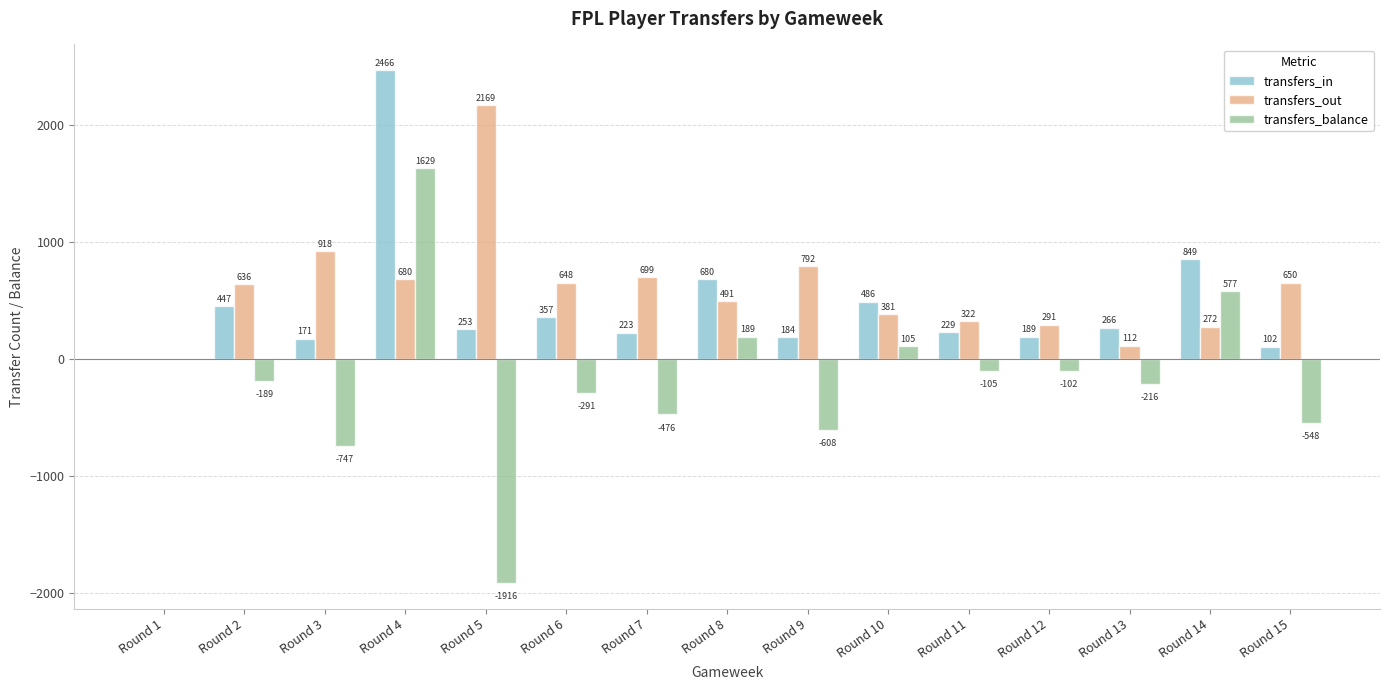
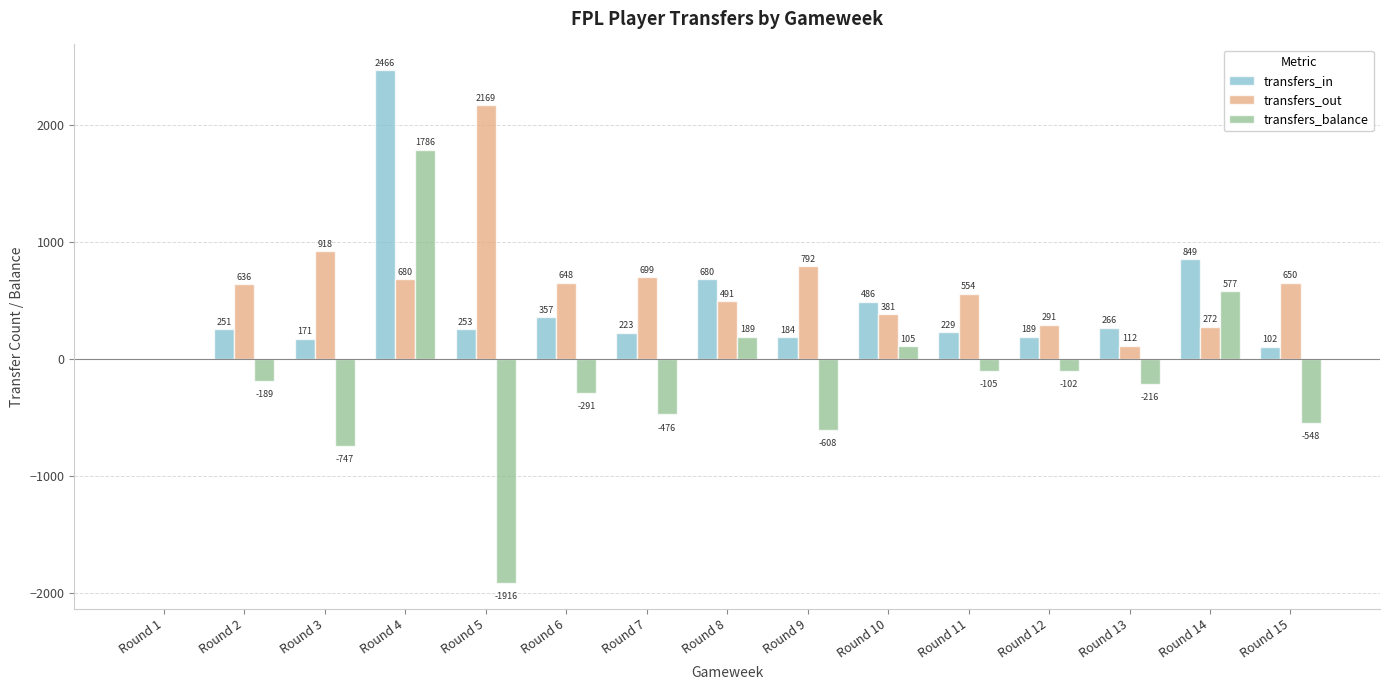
  {
    "transfers_in": {
-     "Round 2": 447,
+     "Round 2": 251,
      "Round 3": 171,
      "Round 4": 2466,
      "Round 5": 253,
      "Round 6": 357,
      "Round 7": 223,
      "Round 8": 680,
      "Round 9": 184,
      "Round 10": 486,
      "Round 11": 229,
      "Round 12": 189,
      "Round 13": 266,
      "Round 14": 849,
      "Round 15": 102
    },
    "transfers_out": {
      "Round 2": 636,
      "Round 3": 918,
      "Round 4": 680,
      "Round 5": 2169,
      "Round 6": 648,
      "Round 7": 699,
      "Round 8": 491,
      "Round 9": 792,
      "Round 10": 381,
-     "Round 11": 322,
+     "Round 11": 554,
      "Round 12": 291,
      "Round 13": 112,
      "Round 14": 272,
      "Round 15": 650
    },
    "transfers_balance": {
      "Round 2": -189,
      "Round 3": -747,
-     "Round 4": 1629,
+     "Round 4": 1786,
      "Round 5": -1916,
      "Round 6": -291,
      "Round 7": -476,
      "Round 8": 189,
      "Round 9": -608,
      "Round 10": 105,
      "Round 11": -105,
      "Round 12": -102,
      "Round 13": -216,
      "Round 14": 577,
      "Round 15": -548
    }
  }
